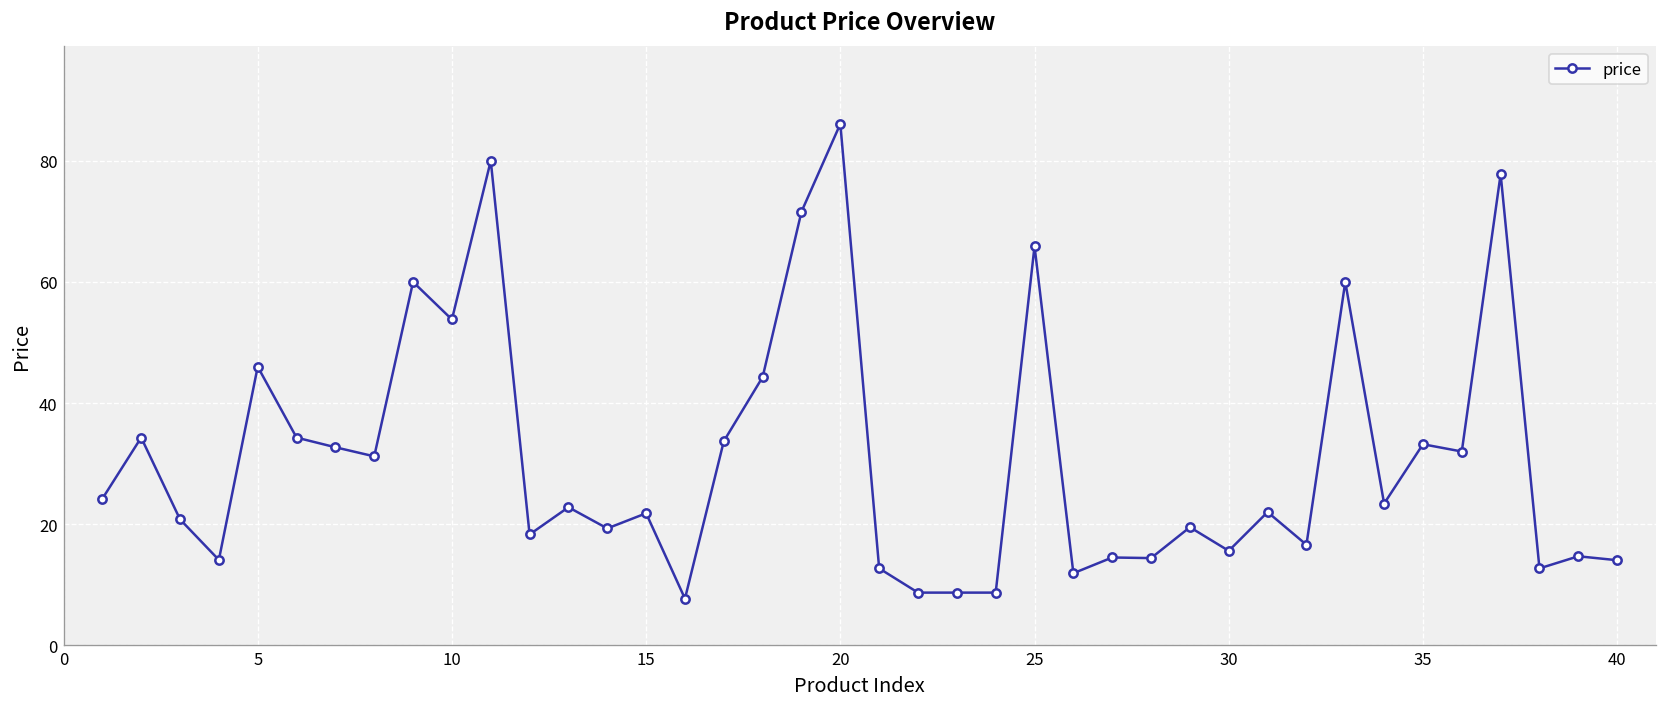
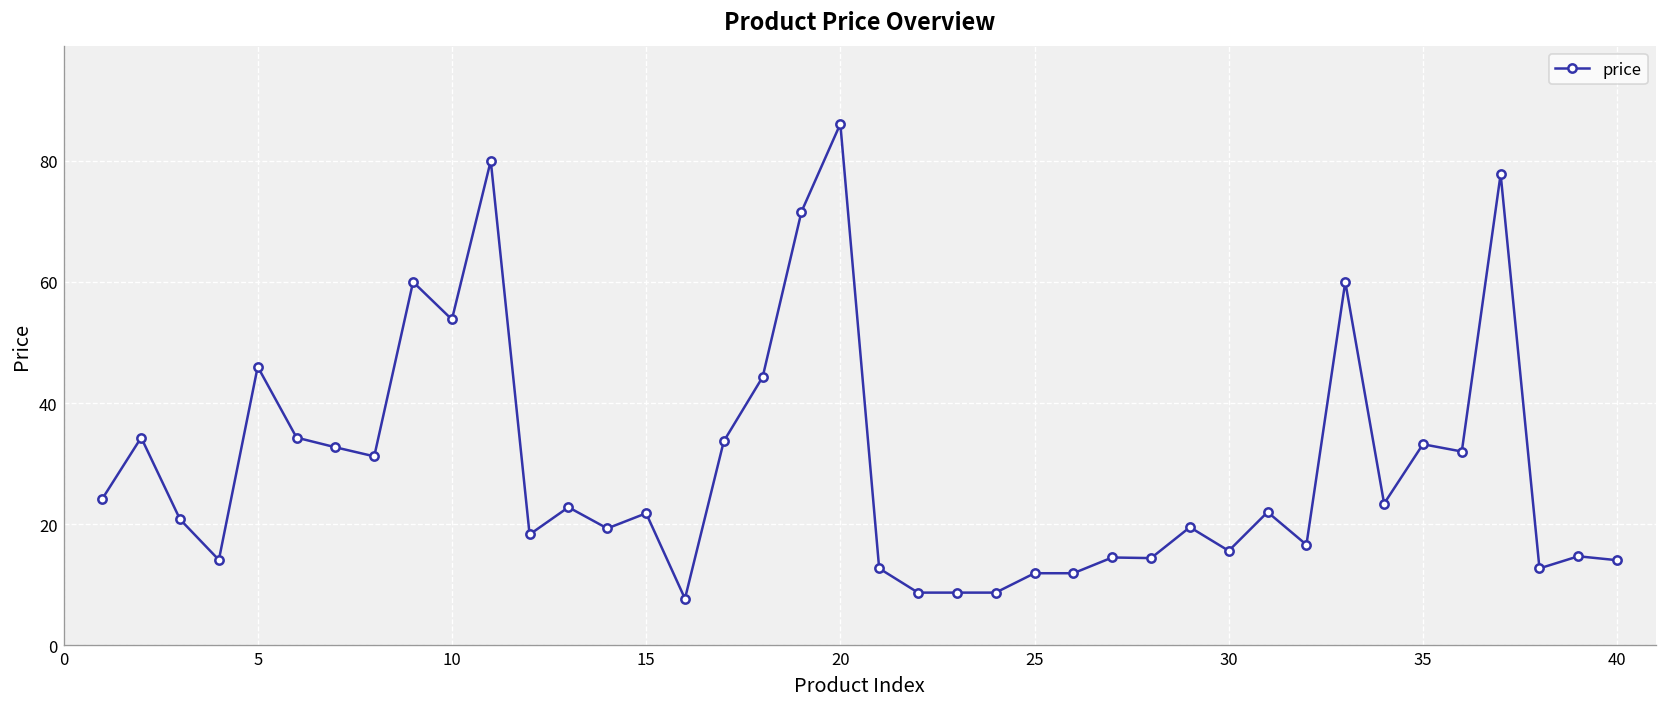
  {
    "5": 46,
    "10": 54,
    "15": 22,
    "20": 86,
-   "25": 66,
+   "25": 12,
    "30": 16,
    "35": 33,
    "40": 14
  }
